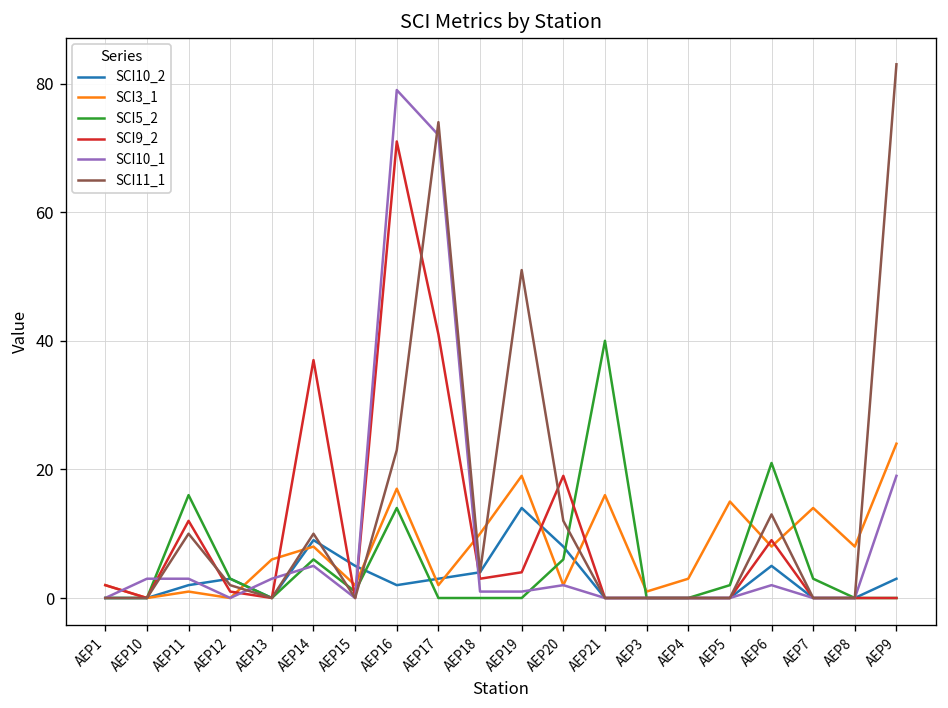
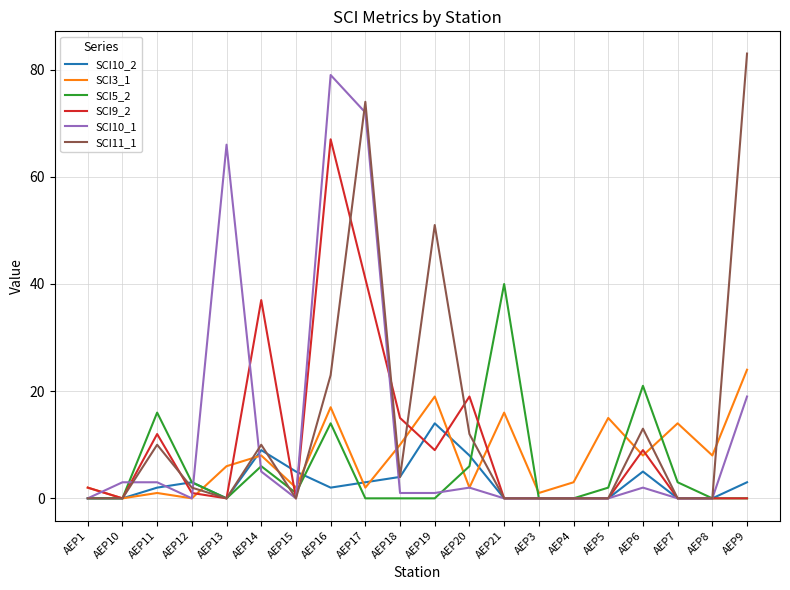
  {
    "SCI10_2": {
      "AEP11": 2,
      "AEP14": 9,
      "AEP15": 5,
      "AEP16": 2,
      "AEP17": 3,
      "AEP19": 14,
      "AEP20": 8,
      "AEP6": 5,
      "AEP9": 3
    },
    "SCI3_1": {
      "AEP11": 1,
      "AEP13": 6,
      "AEP14": 8,
      "AEP15": 2,
      "AEP16": 17,
      "AEP17": 2,
      "AEP18": 10,
      "AEP19": 19,
      "AEP21": 16,
      "AEP3": 1,
      "AEP4": 3,
      "AEP5": 15,
      "AEP6": 8,
      "AEP7": 14,
      "AEP8": 8,
      "AEP9": 24
    },
    "SCI5_2": {
      "AEP11": 16,
      "AEP14": 6,
      "AEP15": 1,
      "AEP16": 14,
      "AEP17": 0,
      "AEP18": 0,
      "AEP19": 0,
      "AEP20": 6,
      "AEP21": 40,
      "AEP5": 2,
      "AEP6": 21,
      "AEP7": 3
    },
    "SCI9_2": {
      "AEP11": 12,
      "AEP12": 1,
      "AEP14": 37,
-     "AEP16": 71,
+     "AEP16": 67,
      "AEP17": 41,
-     "AEP18": 3,
-     "AEP19": 4,
+     "AEP18": 15,
+     "AEP19": 9,
      "AEP20": 19,
      "AEP6": 9
    },
    "SCI10_1": {
      "AEP10": 3,
      "AEP11": 3,
-     "AEP13": 3,
+     "AEP13": 66,
      "AEP14": 5,
      "AEP16": 79,
      "AEP17": 72,
      "AEP18": 1,
      "AEP19": 1,
      "AEP6": 2,
      "AEP9": 19
    },
    "SCI11_1": {
      "AEP11": 10,
      "AEP12": 2,
      "AEP14": 10,
      "AEP16": 23,
      "AEP17": 74,
      "AEP19": 51,
      "AEP20": 12,
      "AEP6": 13,
      "AEP9": 83
    }
  }
